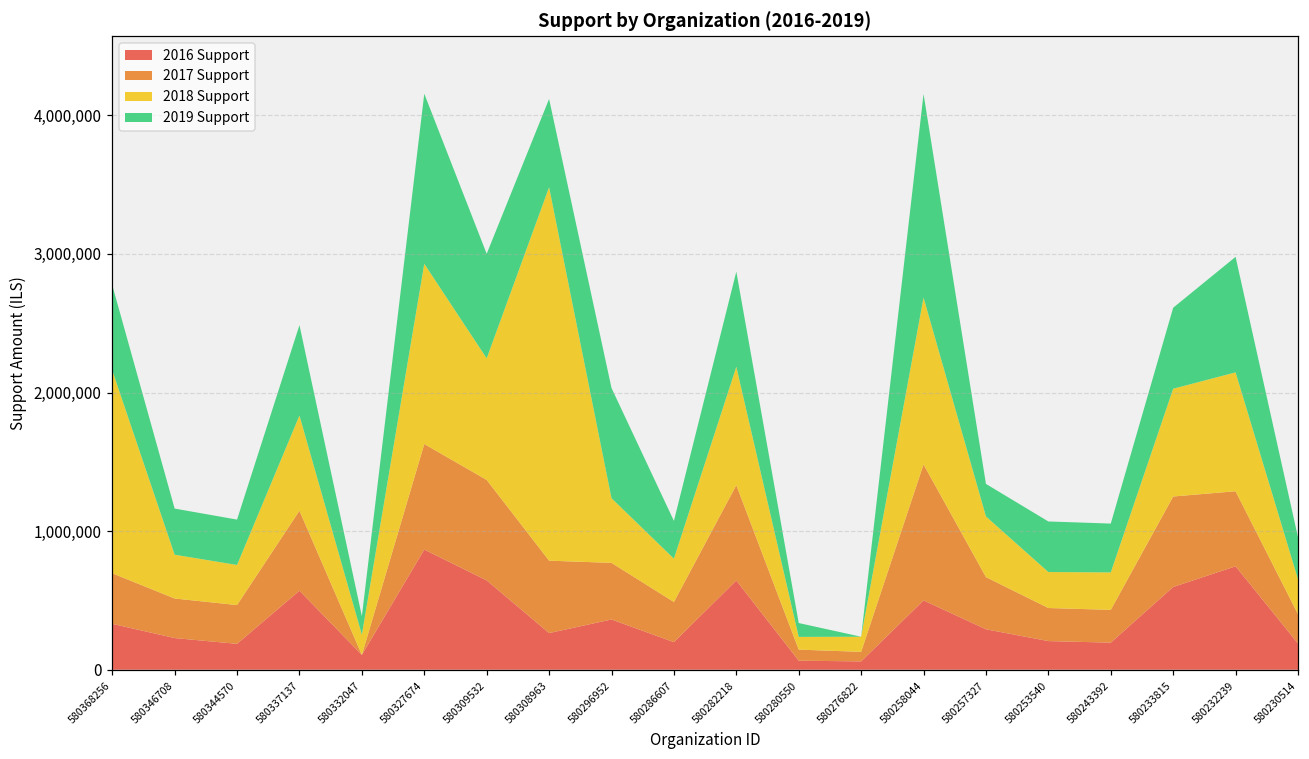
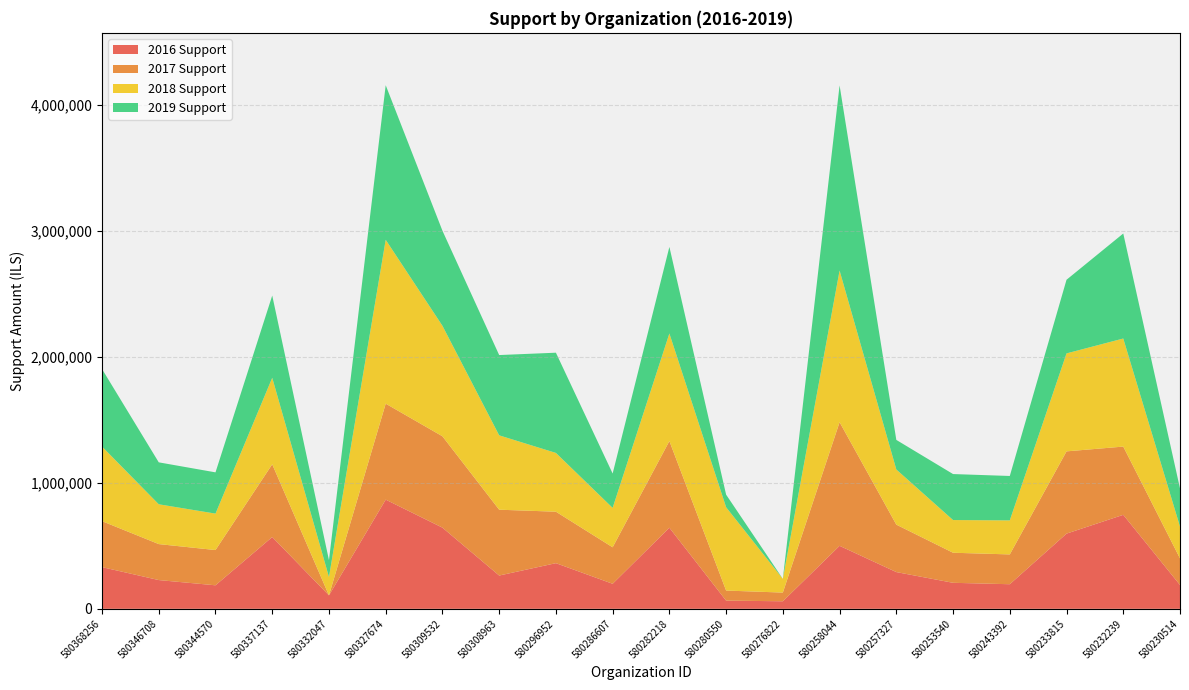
  {
    "2018 Support": {
-     "580368256": "1,460,000",
+     "580368256": "590,000",
      "580346708": "320,000",
      "580344570": "290,000",
      "580337137": "690,000",
      "580332047": "150,000",
      "580327674": "1,300,000",
      "580309532": "880,000",
-     "580308963": "2,690,000",
+     "580308963": "590,000",
      "580296952": "470,000",
      "580286607": "310,000",
      "580282218": "850,000",
-     "580280550": "90,000",
+     "580280550": "660,000",
      "580258044": "1,200,000",
      "580257327": "440,000",
      "580253540": "260,000",
      "580243392": "270,000",
      "580233815": "780,000",
      "580232239": "860,000",
      "580230514": "250,000"
    },
    "2019 Support": {
      "580368256": "620,000",
      "580346708": "330,000",
      "580344570": "330,000",
      "580337137": "650,000",
      "580332047": "130,000",
      "580327674": "1,230,000",
      "580309532": "750,000",
      "580308963": "640,000",
      "580296952": "800,000",
      "580286607": "270,000",
      "580282218": "690,000",
      "580280550": "100,000",
      "580258044": "1,470,000",
      "580257327": "230,000",
      "580253540": "360,000",
      "580243392": "350,000",
      "580233815": "580,000",
      "580232239": "830,000",
      "580230514": "300,000"
    }
  }
